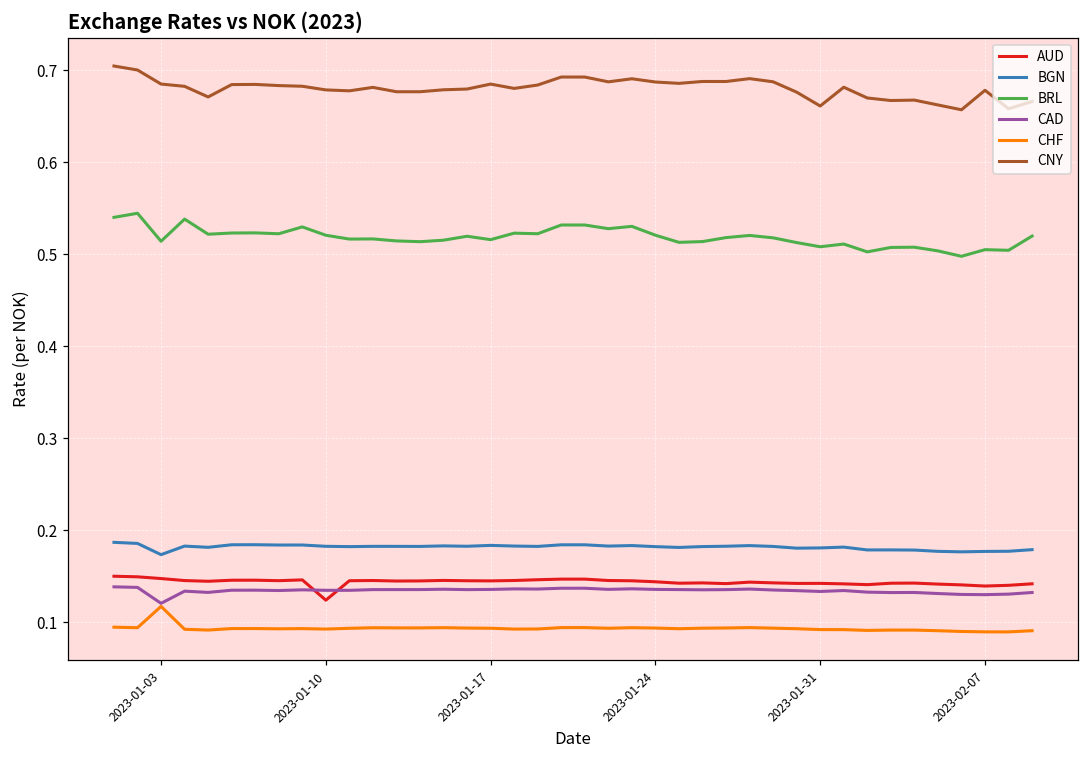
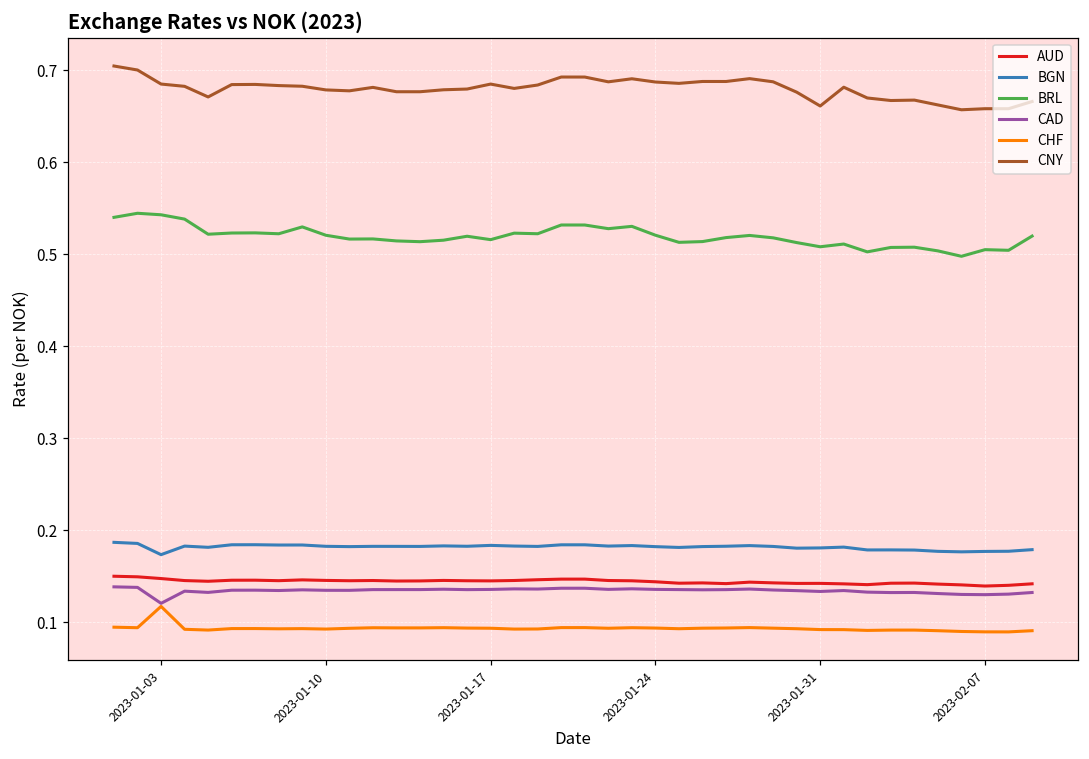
  {
    "AUD": {
      "2023-01-03": 0.15,
-     "2023-01-10": 0.12,
+     "2023-01-10": 0.15,
      "2023-01-17": 0.14,
      "2023-01-24": 0.14,
      "2023-01-31": 0.14,
      "2023-02-07": 0.14
    },
    "BGN": {
      "2023-01-03": 0.17,
      "2023-01-10": 0.18,
      "2023-01-17": 0.18,
      "2023-01-24": 0.18,
      "2023-01-31": 0.18,
      "2023-02-07": 0.18
    },
    "BRL": {
-     "2023-01-03": 0.51,
+     "2023-01-03": 0.54,
      "2023-01-10": 0.52,
      "2023-01-17": 0.52,
      "2023-01-24": 0.52,
      "2023-01-31": 0.51,
      "2023-02-07": 0.50
    },
    "CAD": {
      "2023-01-03": 0.12,
      "2023-01-10": 0.13,
      "2023-01-17": 0.14,
      "2023-01-24": 0.14,
      "2023-01-31": 0.13,
      "2023-02-07": 0.13
    },
    "CHF": {
      "2023-01-03": 0.12,
      "2023-01-10": 0.09,
      "2023-01-17": 0.09,
      "2023-01-24": 0.09,
      "2023-01-31": 0.09,
      "2023-02-07": 0.09
    },
    "CNY": {
      "2023-01-03": 0.69,
      "2023-01-10": 0.68,
      "2023-01-17": 0.69,
      "2023-01-24": 0.69,
      "2023-01-31": 0.66,
-     "2023-02-07": 0.68
+     "2023-02-07": 0.66
    }
  }
